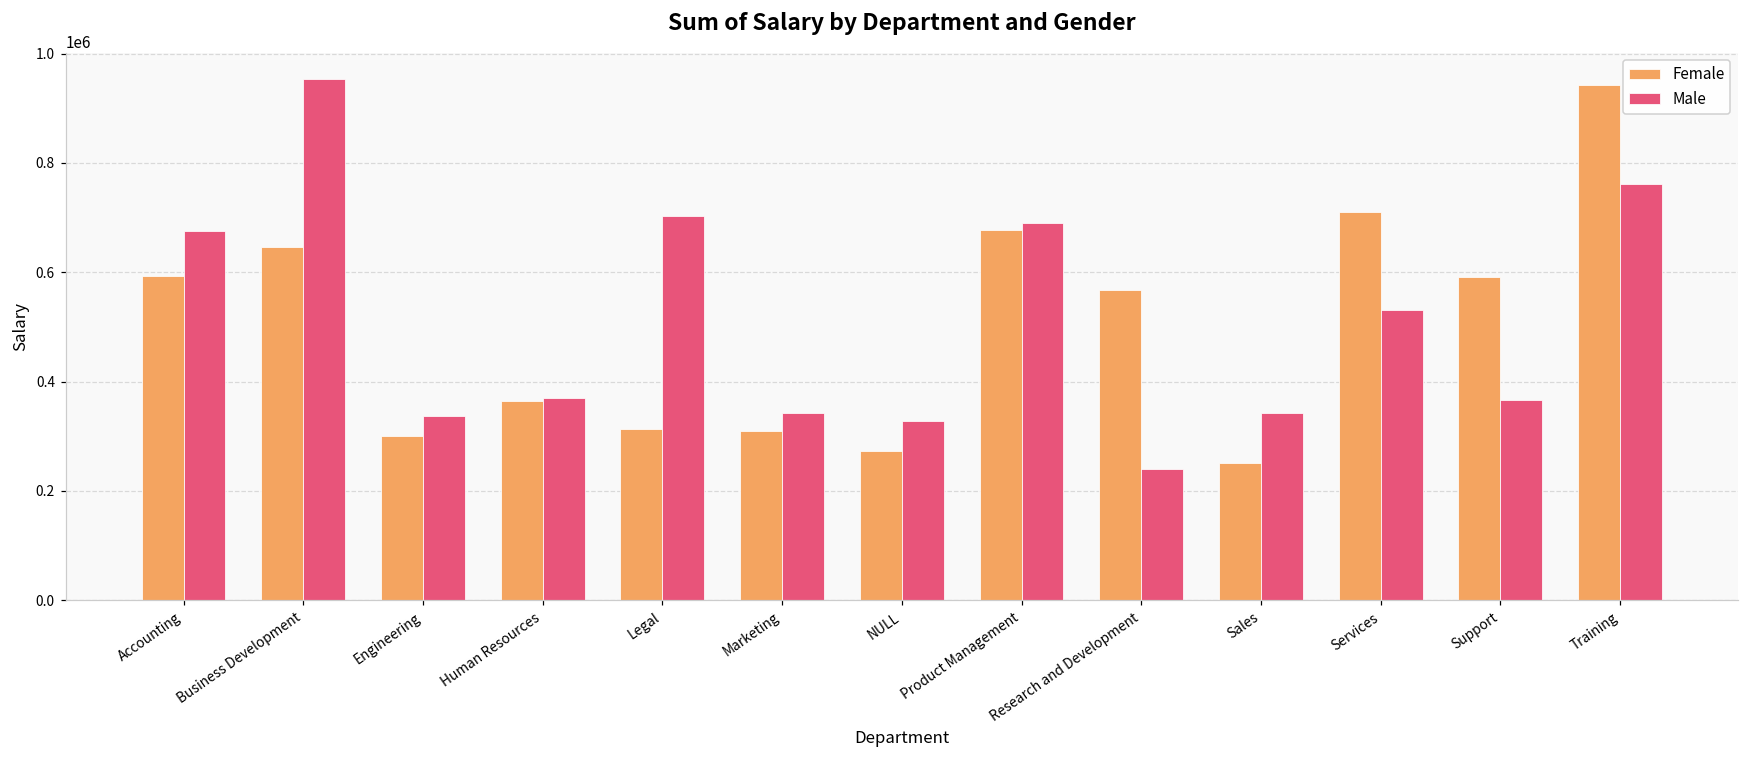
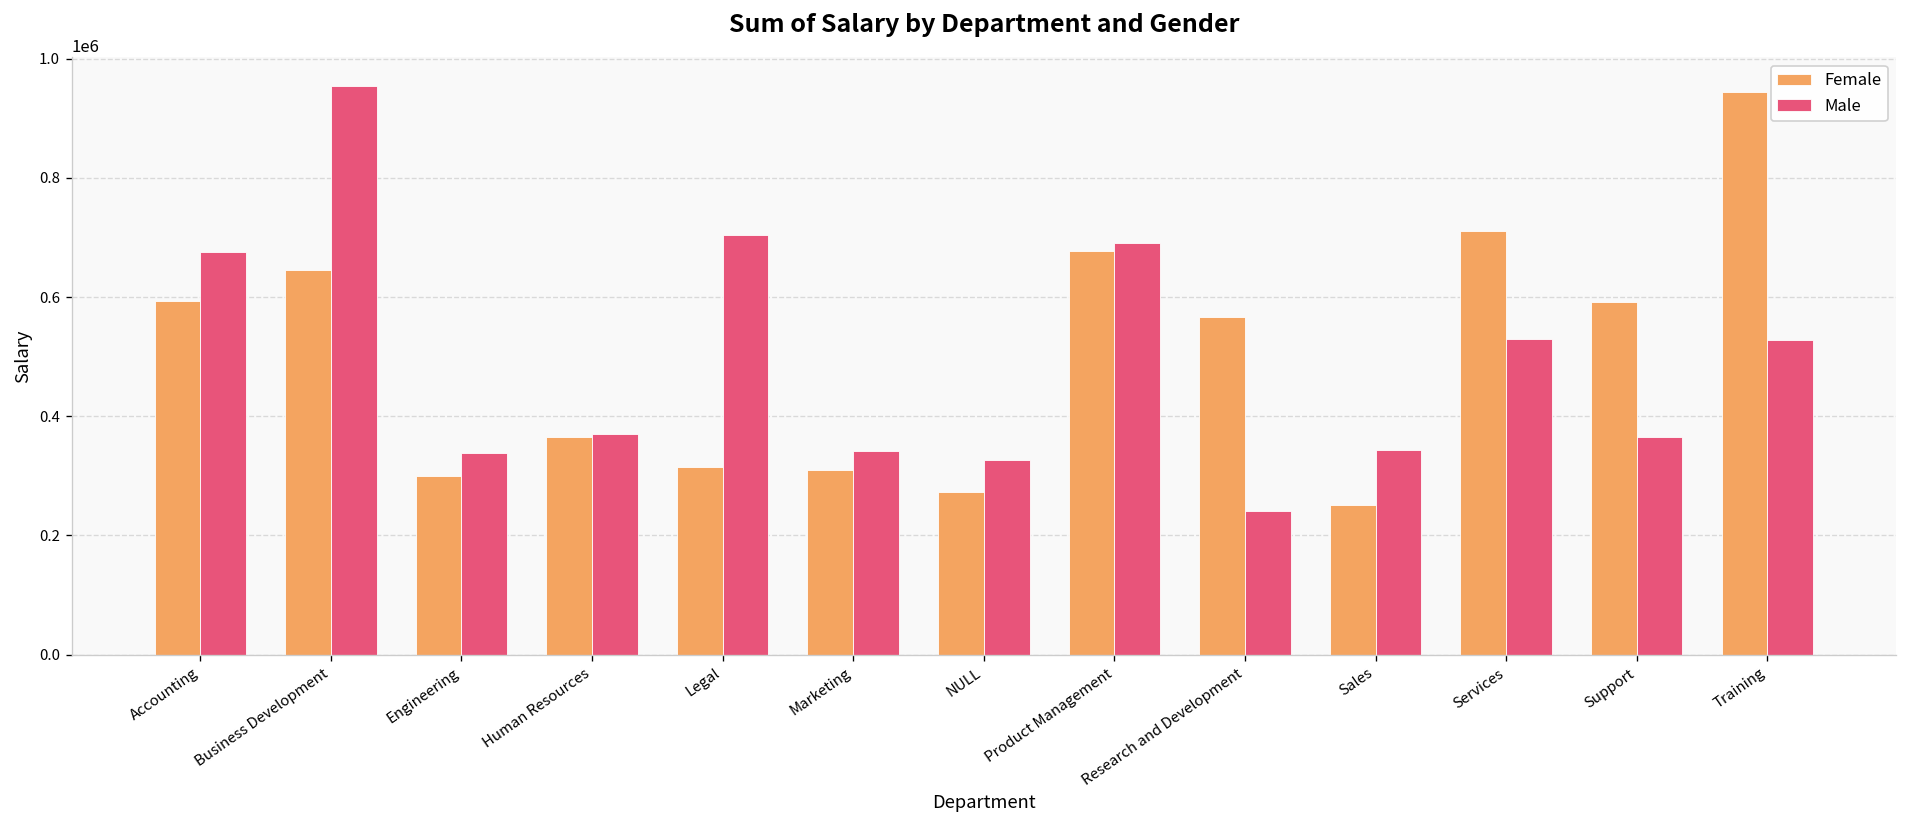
  {
    "Female": {
      "Accounting": 590000,
      "Business Development": 650000,
      "Engineering": 300000,
      "Human Resources": 360000,
      "Legal": 310000,
      "Marketing": 310000,
      "NULL": 270000,
      "Product Management": 680000,
      "Research and Development": 570000,
      "Sales": 250000,
      "Services": 710000,
      "Support": 590000,
      "Training": 940000
    },
    "Male": {
      "Accounting": 680000,
      "Business Development": 950000,
      "Engineering": 340000,
      "Human Resources": 370000,
      "Legal": 700000,
      "Marketing": 340000,
      "NULL": 330000,
      "Product Management": 690000,
      "Research and Development": 240000,
      "Sales": 340000,
      "Services": 530000,
      "Support": 370000,
-     "Training": 760000
+     "Training": 530000
    }
  }
